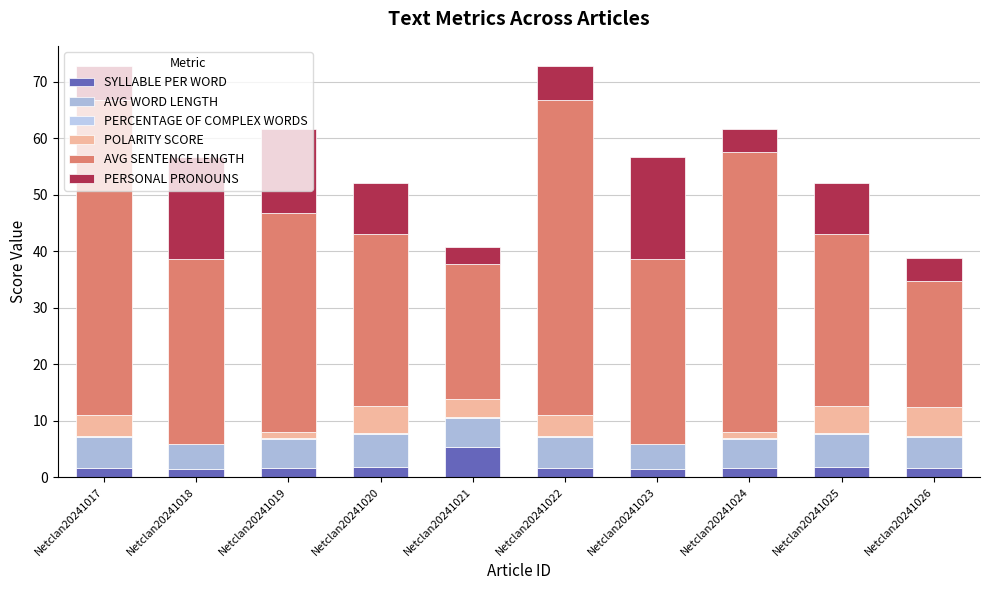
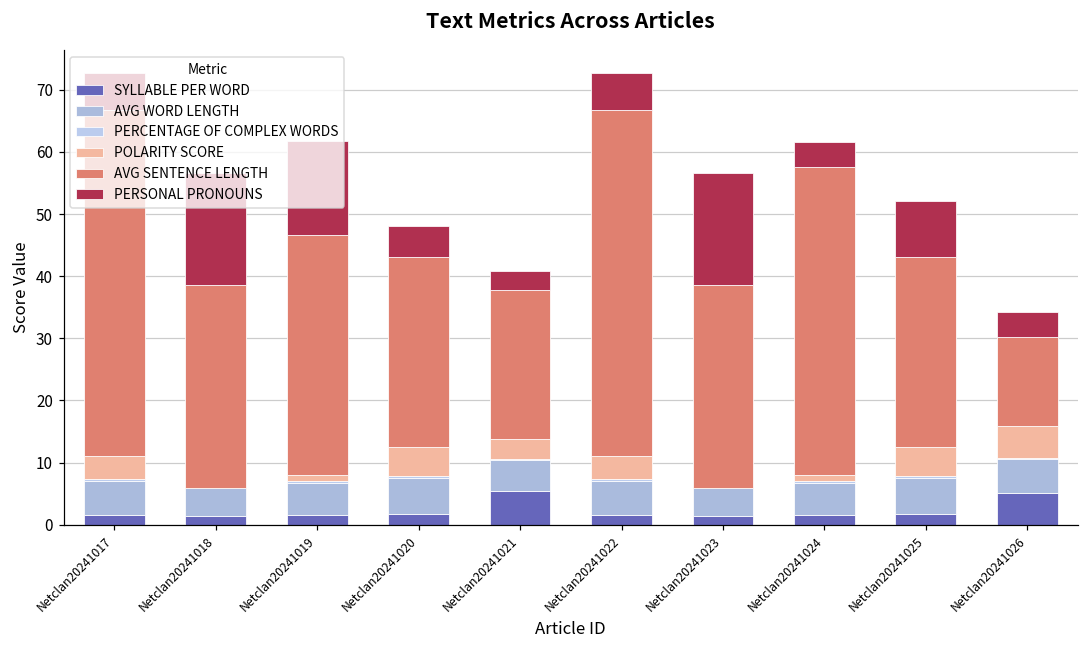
  {
    "SYLLABLE PER WORD": {
      "Netclan20241017": 2,
      "Netclan20241018": 1,
      "Netclan20241019": 2,
      "Netclan20241020": 2,
      "Netclan20241021": 5,
      "Netclan20241022": 2,
      "Netclan20241023": 1,
      "Netclan20241024": 2,
      "Netclan20241025": 2,
-     "Netclan20241026": 2
+     "Netclan20241026": 5
    },
    "POLARITY SCORE": {
      "Netclan20241017": 4,
      "Netclan20241019": 1,
      "Netclan20241020": 5,
      "Netclan20241021": 3,
      "Netclan20241022": 4,
      "Netclan20241024": 1,
      "Netclan20241025": 5,
      "Netclan20241026": 5
    },
    "AVG SENTENCE LENGTH": {
      "Netclan20241018": 33,
      "Netclan20241019": 39,
      "Netclan20241020": 31,
      "Netclan20241021": 24,
      "Netclan20241022": 56,
      "Netclan20241023": 33,
      "Netclan20241024": 50,
      "Netclan20241025": 31,
-     "Netclan20241026": 22
+     "Netclan20241026": 14
    },
    "PERSONAL PRONOUNS": {
-     "Netclan20241020": 9,
+     "Netclan20241020": 5,
      "Netclan20241021": 3,
      "Netclan20241022": 6,
      "Netclan20241023": 18,
      "Netclan20241024": 4,
      "Netclan20241025": 9,
      "Netclan20241026": 4
    }
  }
